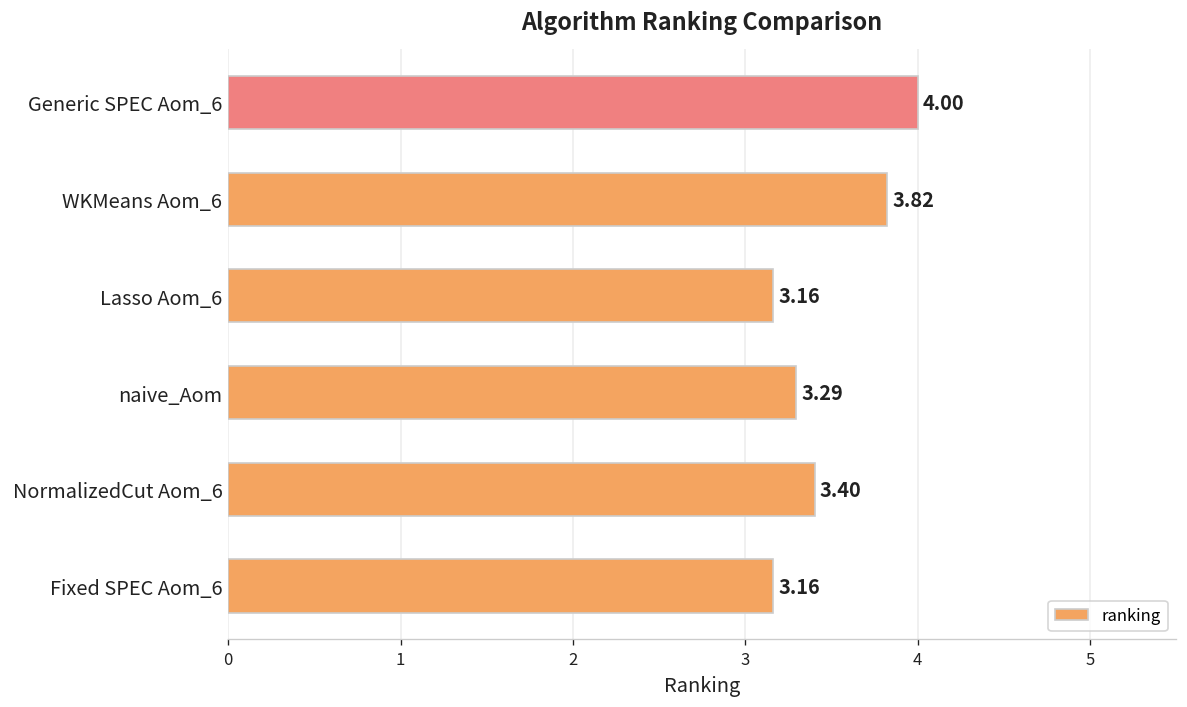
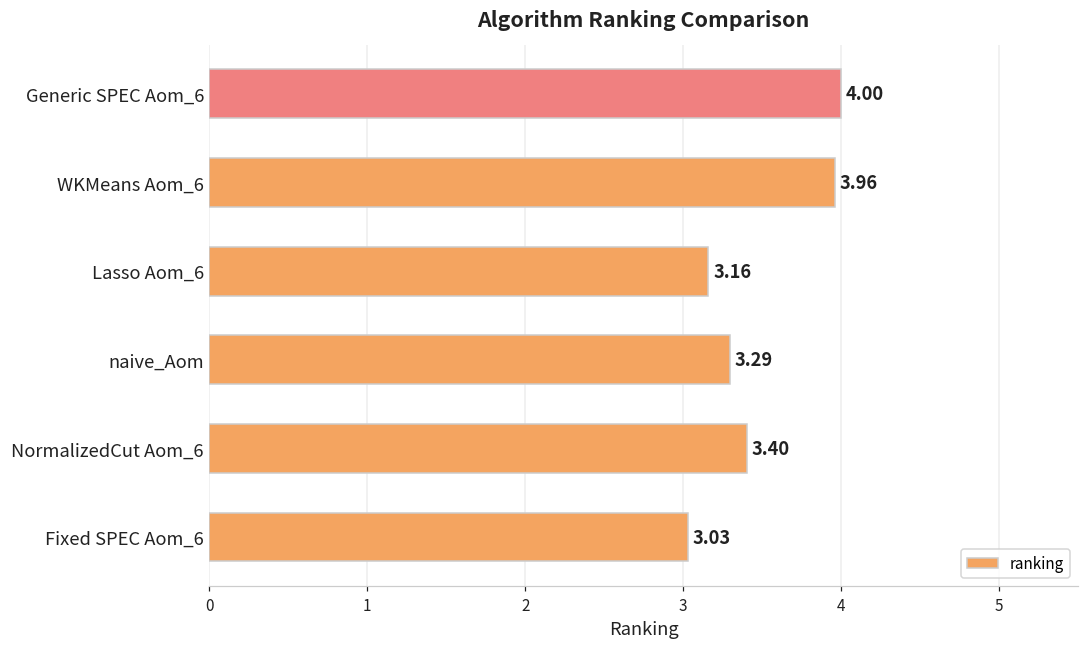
  {
    "Generic SPEC Aom_6": 4.00,
-   "WKMeans Aom_6": 3.82,
+   "WKMeans Aom_6": 3.96,
    "Lasso Aom_6": 3.16,
    "naive_Aom": 3.29,
    "NormalizedCut Aom_6": 3.40,
-   "Fixed SPEC Aom_6": 3.16
+   "Fixed SPEC Aom_6": 3.03
  }
